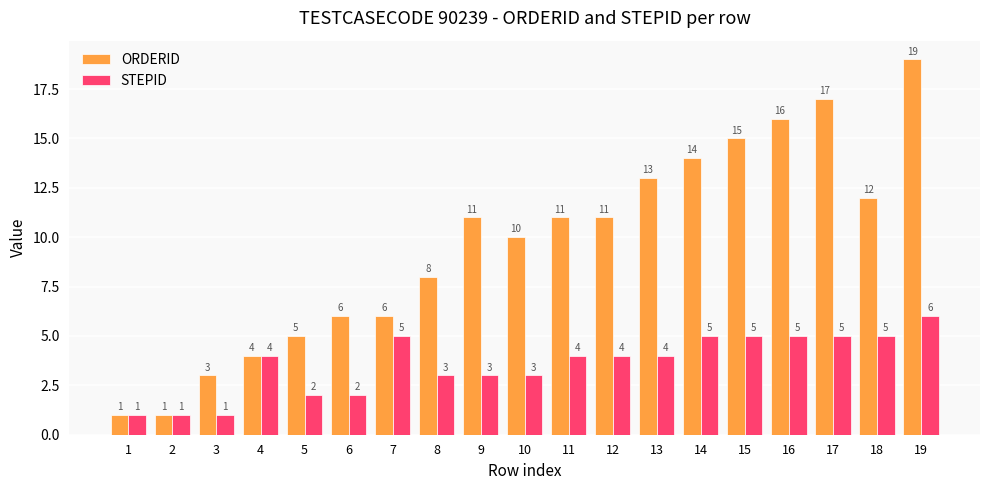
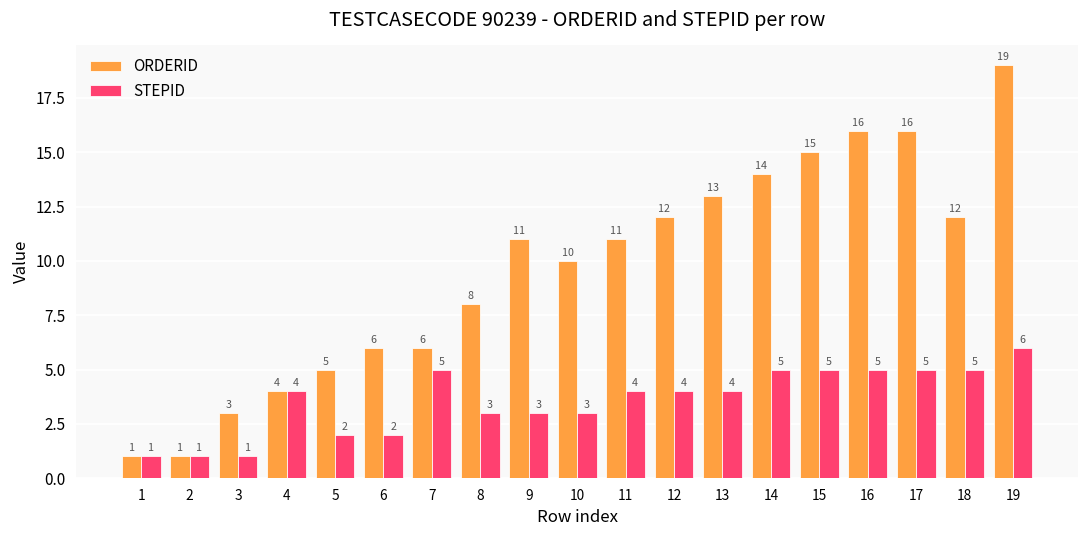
  {
    "ORDERID": {
      "1": 1,
      "2": 1,
      "3": 3,
      "4": 4,
      "5": 5,
      "6": 6,
      "7": 6,
      "8": 8,
      "9": 11,
      "10": 10,
      "11": 11,
-     "12": 11,
+     "12": 12,
      "13": 13,
      "14": 14,
      "15": 15,
      "16": 16,
-     "17": 17,
+     "17": 16,
      "18": 12,
      "19": 19
    },
    "STEPID": {
      "1": 1,
      "2": 1,
      "3": 1,
      "4": 4,
      "5": 2,
      "6": 2,
      "7": 5,
      "8": 3,
      "9": 3,
      "10": 3,
      "11": 4,
      "12": 4,
      "13": 4,
      "14": 5,
      "15": 5,
      "16": 5,
      "17": 5,
      "18": 5,
      "19": 6
    }
  }
